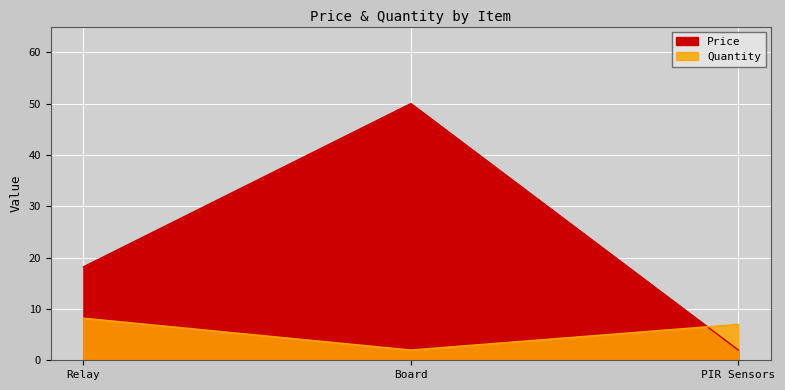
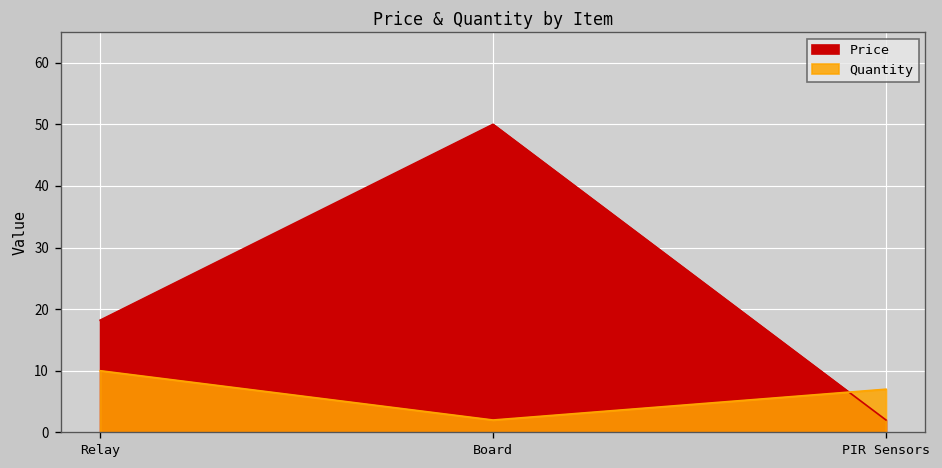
  {
    "Price": {
      "Relay": 18,
      "Board": 50,
      "PIR Sensors": 2
    },
    "Quantity": {
-     "Relay": 8,
+     "Relay": 10,
      "Board": 2,
      "PIR Sensors": 7
    }
  }
